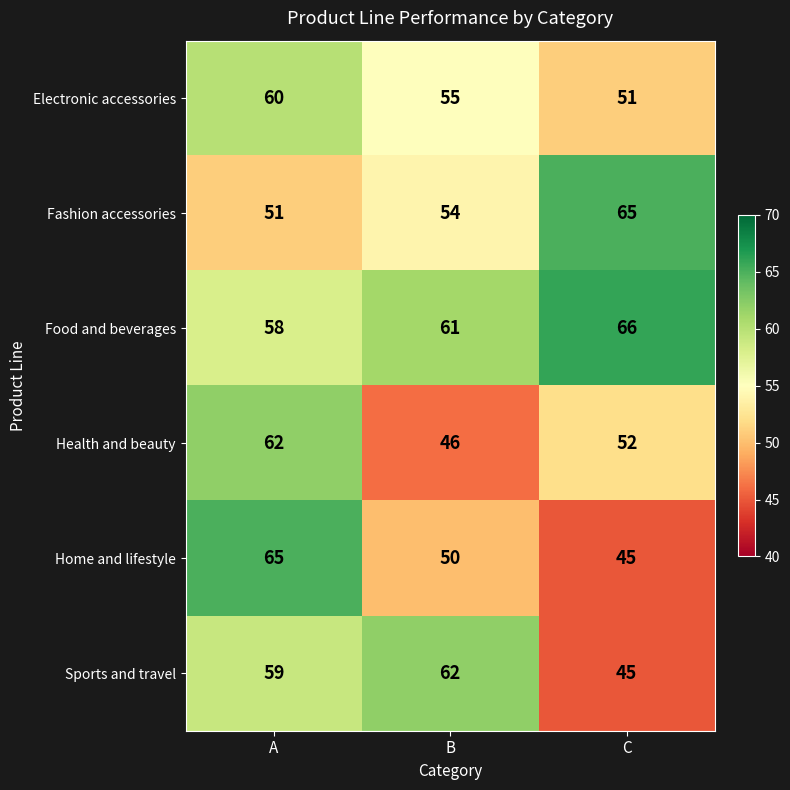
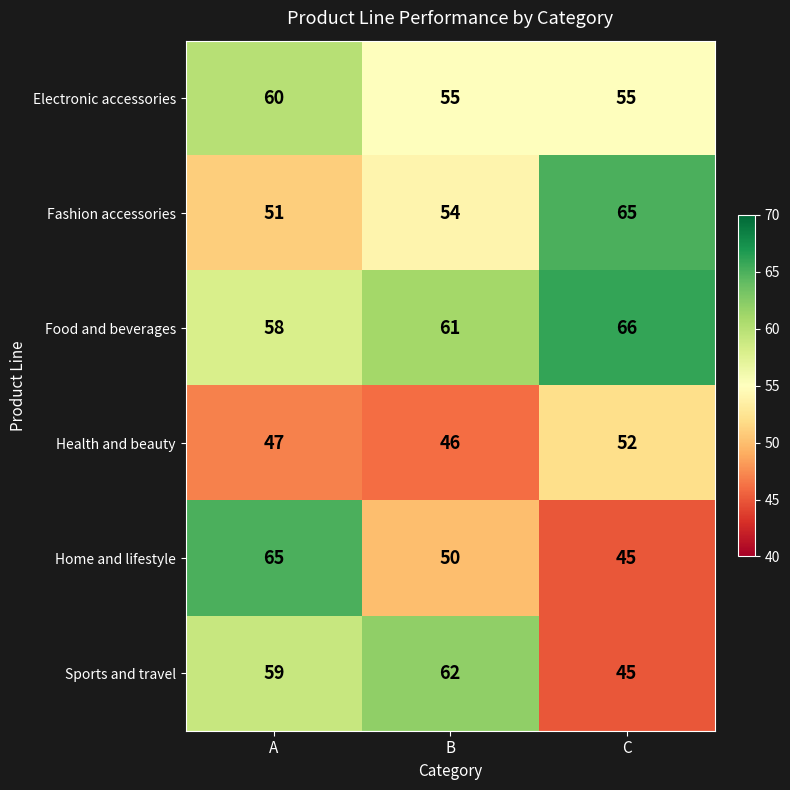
  {
    "Electronic accessories": {
      "A": 60,
      "B": 55,
-     "C": 51
+     "C": 55
    },
    "Fashion accessories": {
      "A": 51,
      "B": 54,
      "C": 65
    },
    "Food and beverages": {
      "A": 58,
      "B": 61,
      "C": 66
    },
    "Health and beauty": {
-     "A": 62,
+     "A": 47,
      "B": 46,
      "C": 52
    },
    "Home and lifestyle": {
      "A": 65,
      "B": 50,
      "C": 45
    },
    "Sports and travel": {
      "A": 59,
      "B": 62,
      "C": 45
    }
  }
